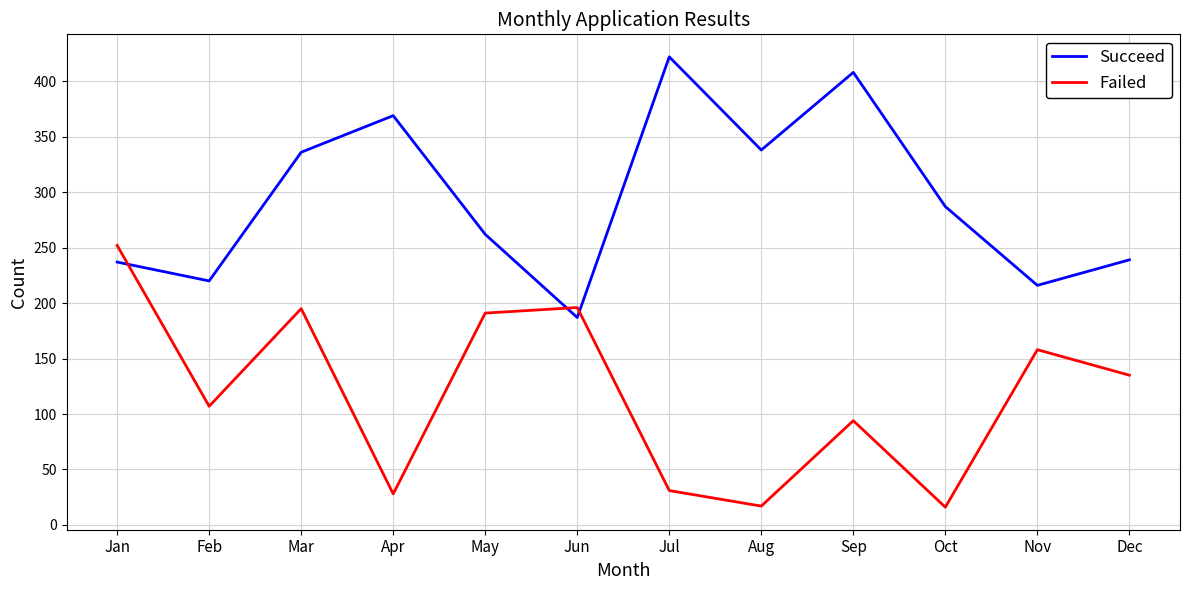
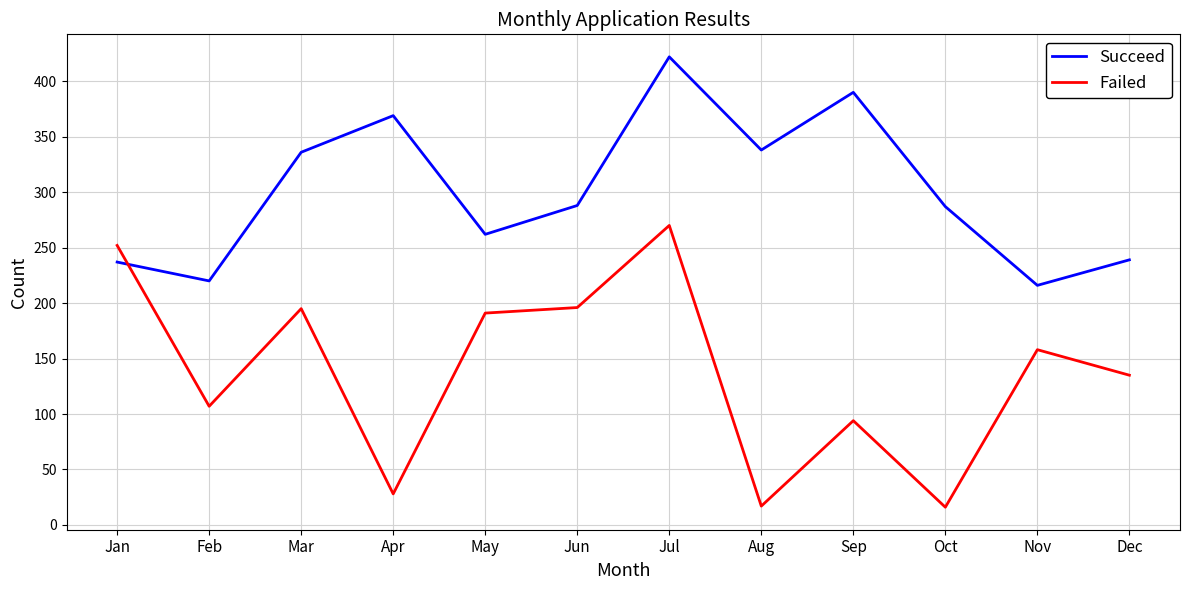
  {
    "Succeed": {
      "Jan": 237,
      "Feb": 220,
      "Mar": 336,
      "Apr": 369,
      "May": 262,
-     "Jun": 187,
+     "Jun": 288,
      "Jul": 422,
      "Aug": 338,
-     "Sep": 408,
+     "Sep": 390,
      "Oct": 287,
      "Nov": 216,
      "Dec": 239
    },
    "Failed": {
      "Jan": 252,
      "Feb": 107,
      "Mar": 195,
      "Apr": 28,
      "May": 191,
      "Jun": 196,
-     "Jul": 31,
+     "Jul": 270,
      "Aug": 17,
      "Sep": 94,
      "Oct": 16,
      "Nov": 158,
      "Dec": 135
    }
  }
